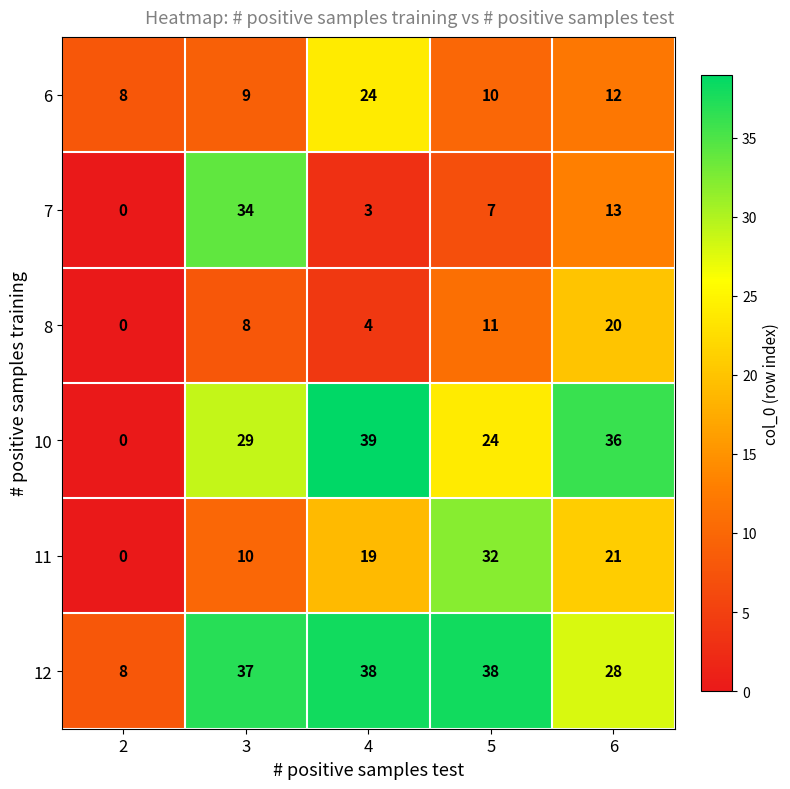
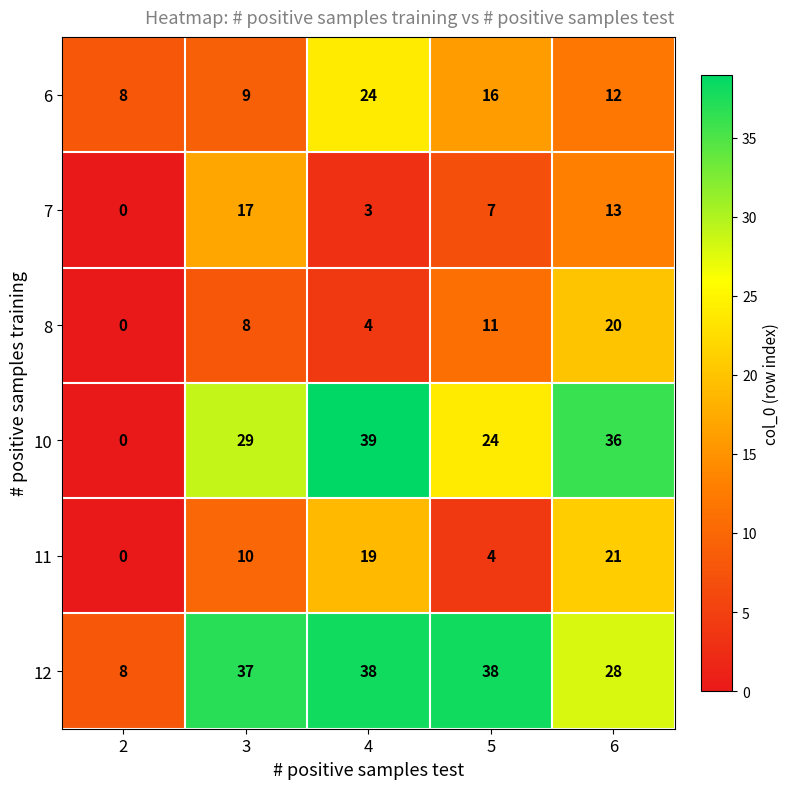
  {
    "6": {
      "2": 8,
      "3": 9,
      "4": 24,
-     "5": 10,
+     "5": 16,
      "6": 12
    },
    "7": {
      "2": 0,
-     "3": 34,
+     "3": 17,
      "4": 3,
      "5": 7,
      "6": 13
    },
    "8": {
      "2": 0,
      "3": 8,
      "4": 4,
      "5": 11,
      "6": 20
    },
    "10": {
      "2": 0,
      "3": 29,
      "4": 39,
      "5": 24,
      "6": 36
    },
    "11": {
      "2": 0,
      "3": 10,
      "4": 19,
-     "5": 32,
+     "5": 4,
      "6": 21
    },
    "12": {
      "2": 8,
      "3": 37,
      "4": 38,
      "5": 38,
      "6": 28
    }
  }
